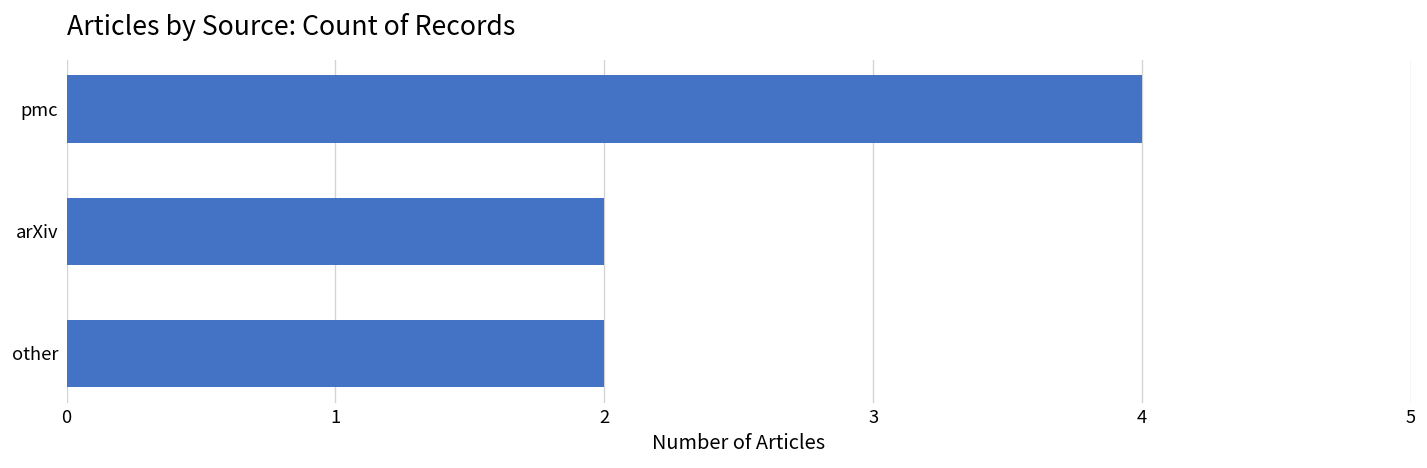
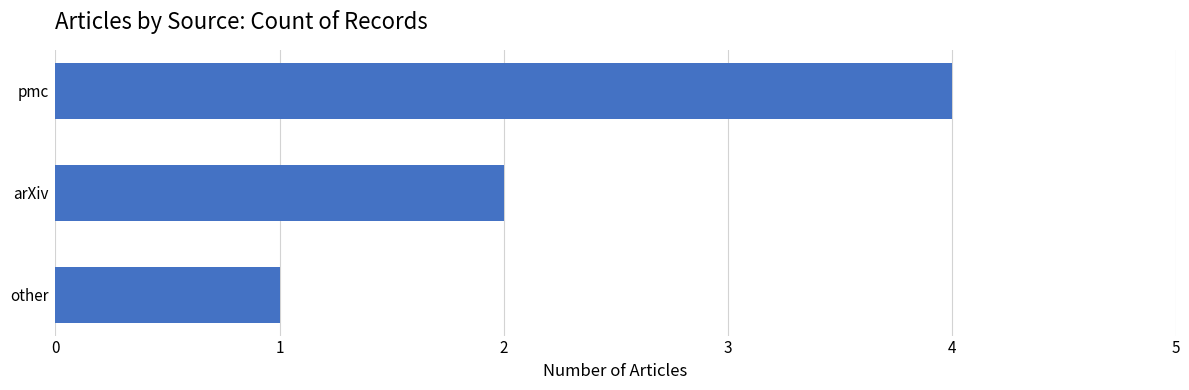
  {
    "pmc": 4,
    "arXiv": 2,
-   "other": 2
+   "other": 1
  }
